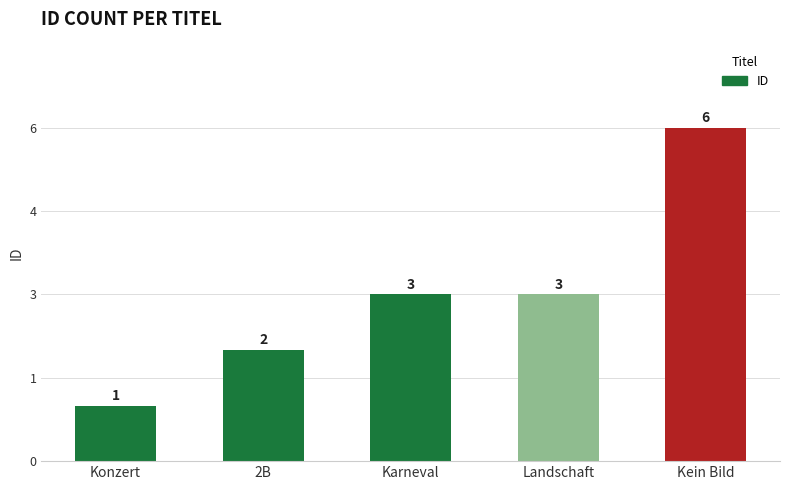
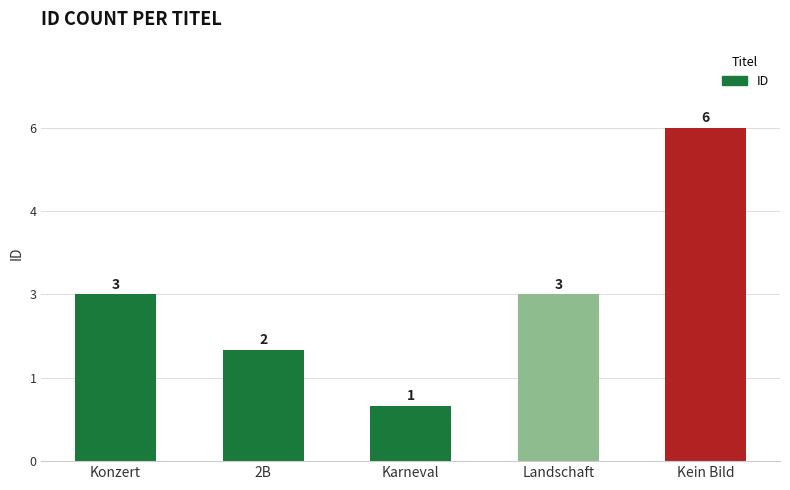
  {
-   "Konzert": 1,
+   "Konzert": 3,
    "2B": 2,
-   "Karneval": 3,
+   "Karneval": 1,
    "Landschaft": 3,
    "Kein Bild": 6
  }
